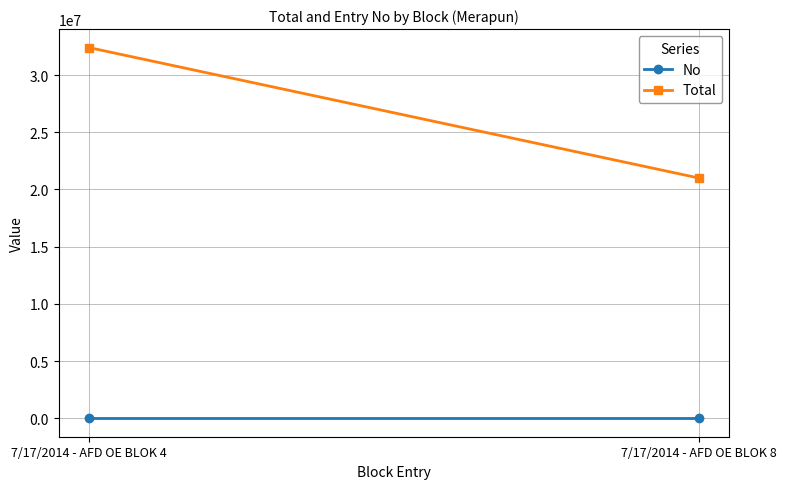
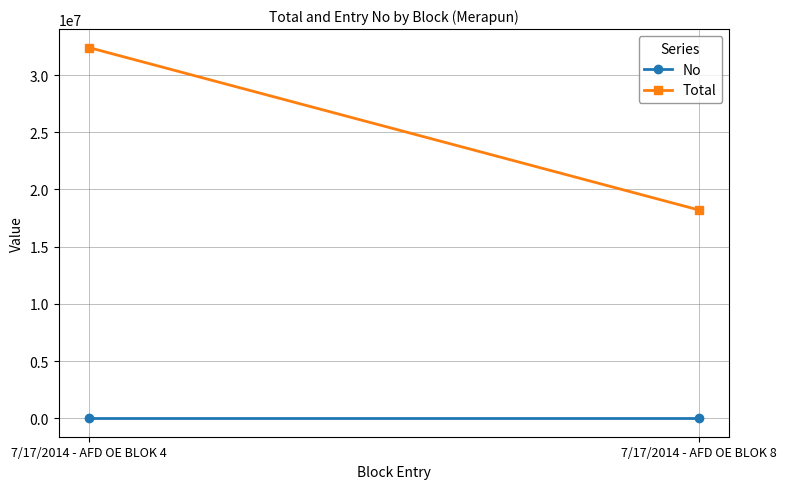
  {
    "No": {
      "7/17/2014 - AFD OE BLOK 4": 0,
      "7/17/2014 - AFD OE BLOK 8": 0
    },
    "Total": {
      "7/17/2014 - AFD OE BLOK 4": 32400000,
-     "7/17/2014 - AFD OE BLOK 8": 21000000
+     "7/17/2014 - AFD OE BLOK 8": 18200000
    }
  }
